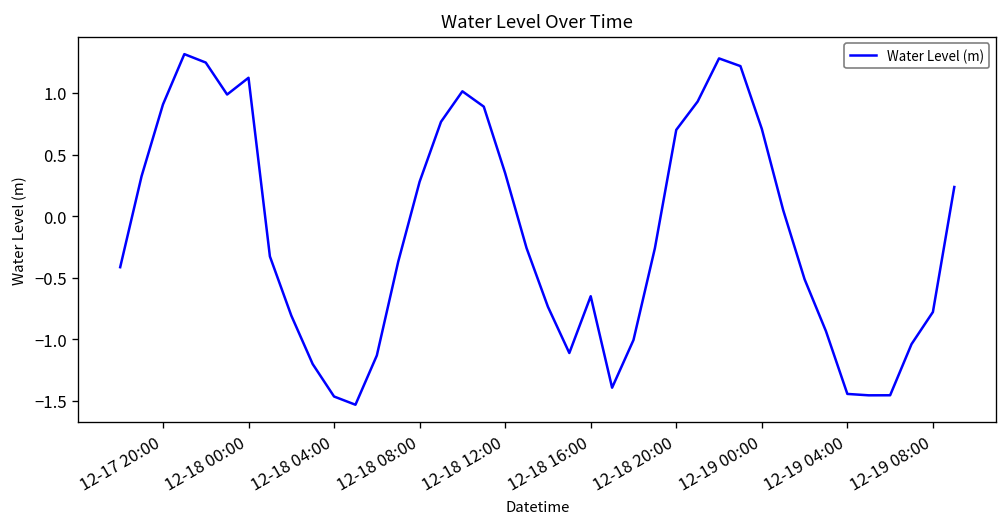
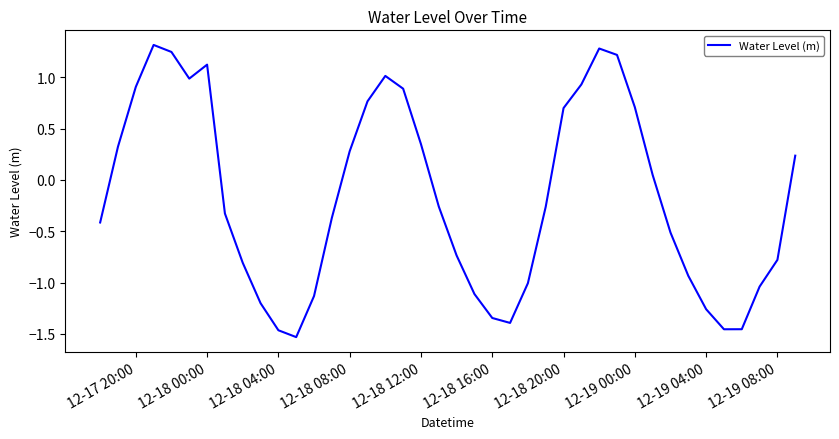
  {
    "12-17 20:00": 0.91,
    "12-18 00:00": 1.12,
    "12-18 04:00": -1.46,
    "12-18 08:00": 0.28,
    "12-18 12:00": 0.35,
-   "12-18 16:00": -0.65,
+   "12-18 16:00": -1.34,
    "12-18 20:00": 0.70,
    "12-19 00:00": 0.71,
-   "12-19 04:00": -1.44,
+   "12-19 04:00": -1.26,
    "12-19 08:00": -0.78
  }
